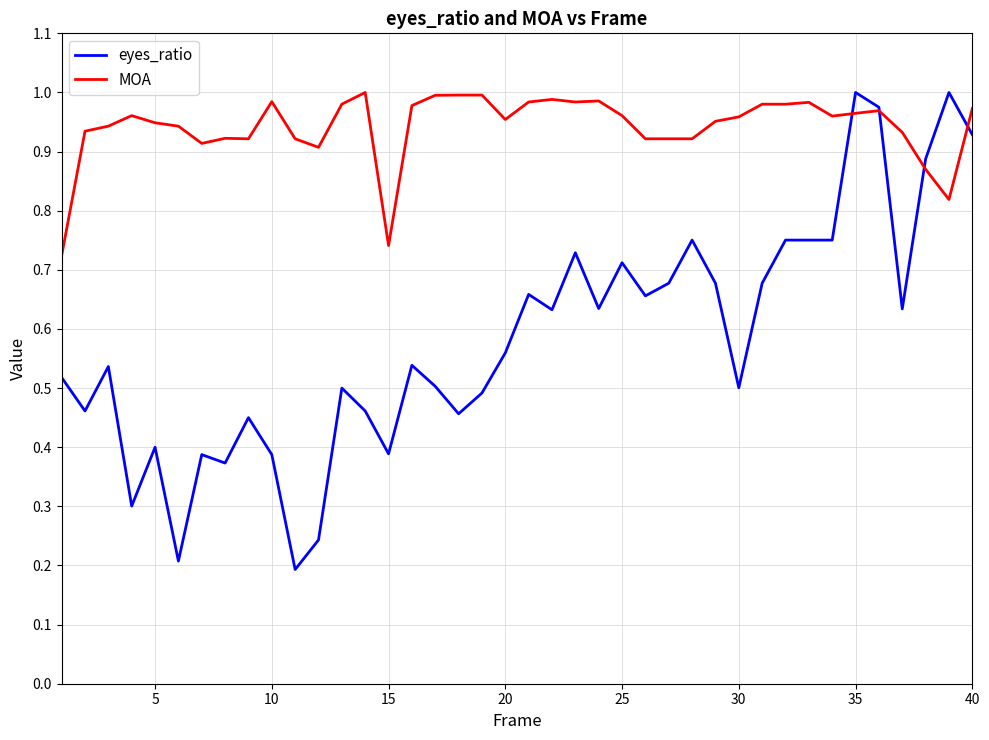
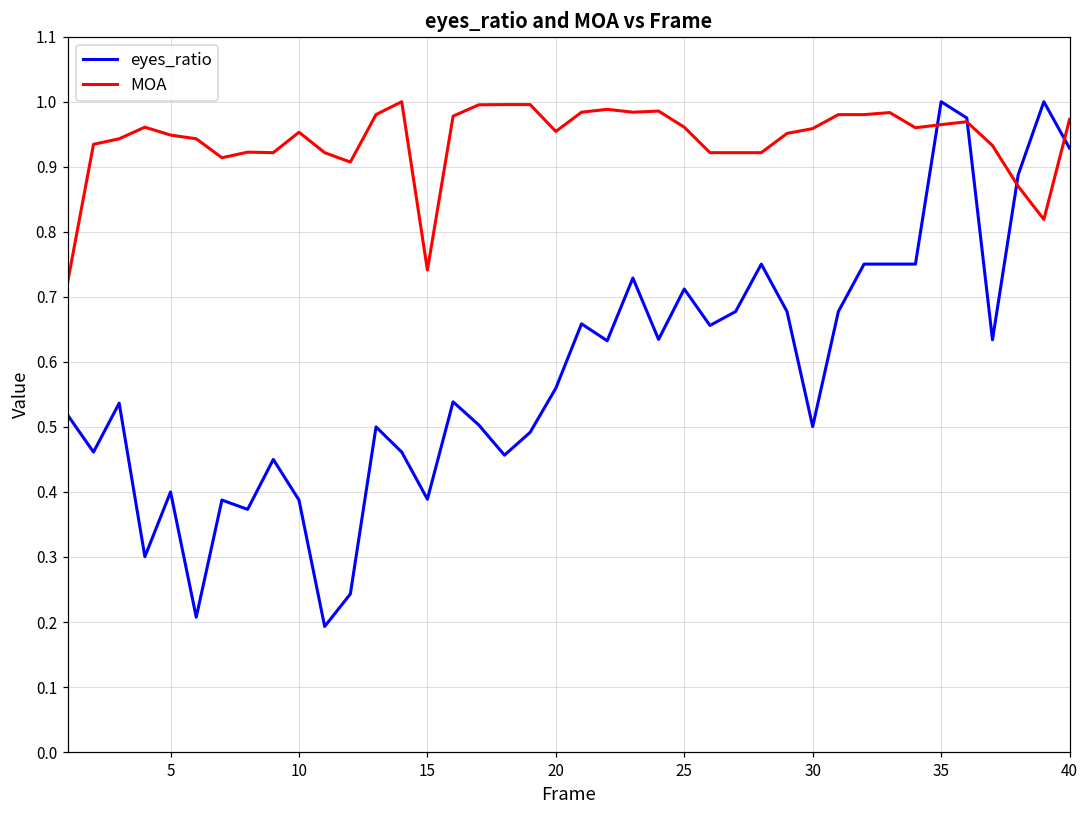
  {
    "eyes_ratio": {
      "5": 0.40,
      "10": 0.39,
      "15": 0.39,
      "20": 0.56,
      "25": 0.71,
      "30": 0.50,
      "35": 1.00,
      "40": 0.93
    },
    "MOA": {
      "5": 0.95,
-     "10": 0.98,
+     "10": 0.95,
      "15": 0.74,
      "20": 0.95,
      "25": 0.96,
      "30": 0.96,
      "35": 0.96,
      "40": 0.97
    }
  }
